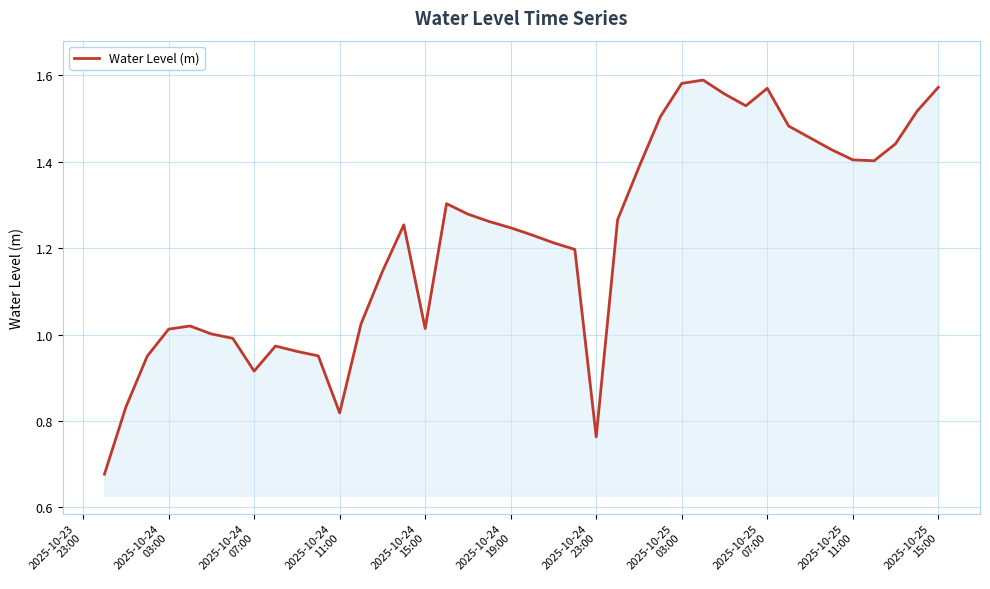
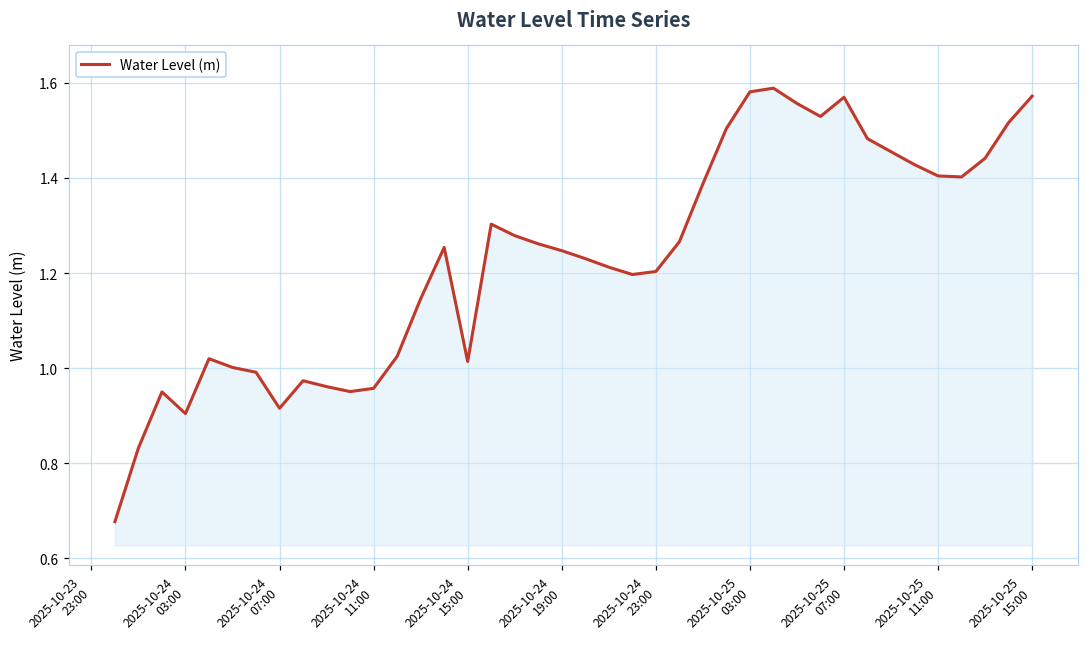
  {
-   "2025-10-24 03:00": 1.01,
+   "2025-10-24 03:00": 0.90,
    "2025-10-24 07:00": 0.92,
-   "2025-10-24 11:00": 0.82,
+   "2025-10-24 11:00": 0.96,
    "2025-10-24 15:00": 1.01,
    "2025-10-24 19:00": 1.25,
-   "2025-10-24 23:00": 0.76,
+   "2025-10-24 23:00": 1.20,
    "2025-10-25 03:00": 1.58,
    "2025-10-25 07:00": 1.57,
    "2025-10-25 11:00": 1.40,
    "2025-10-25 15:00": 1.57
  }
